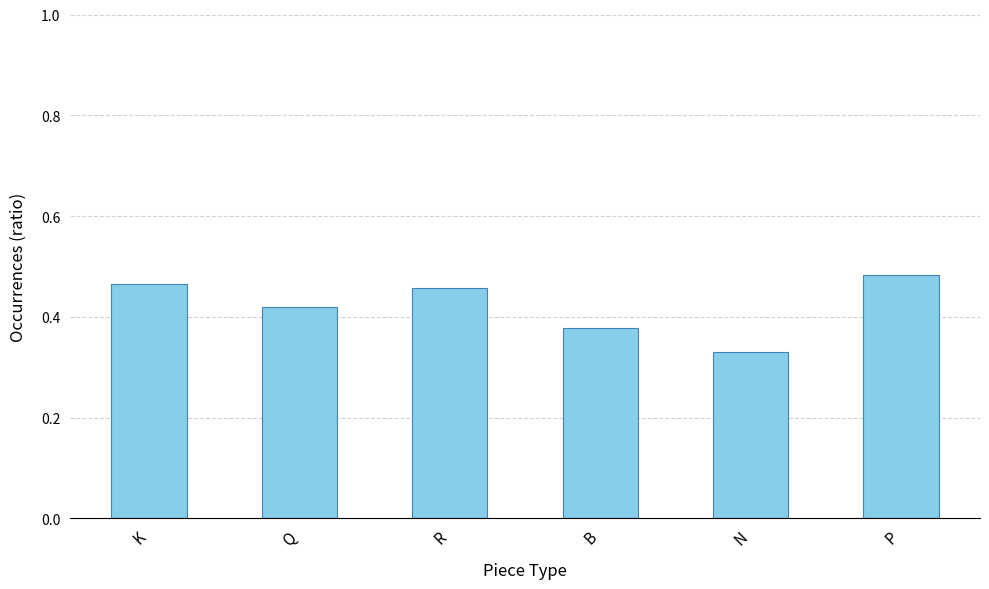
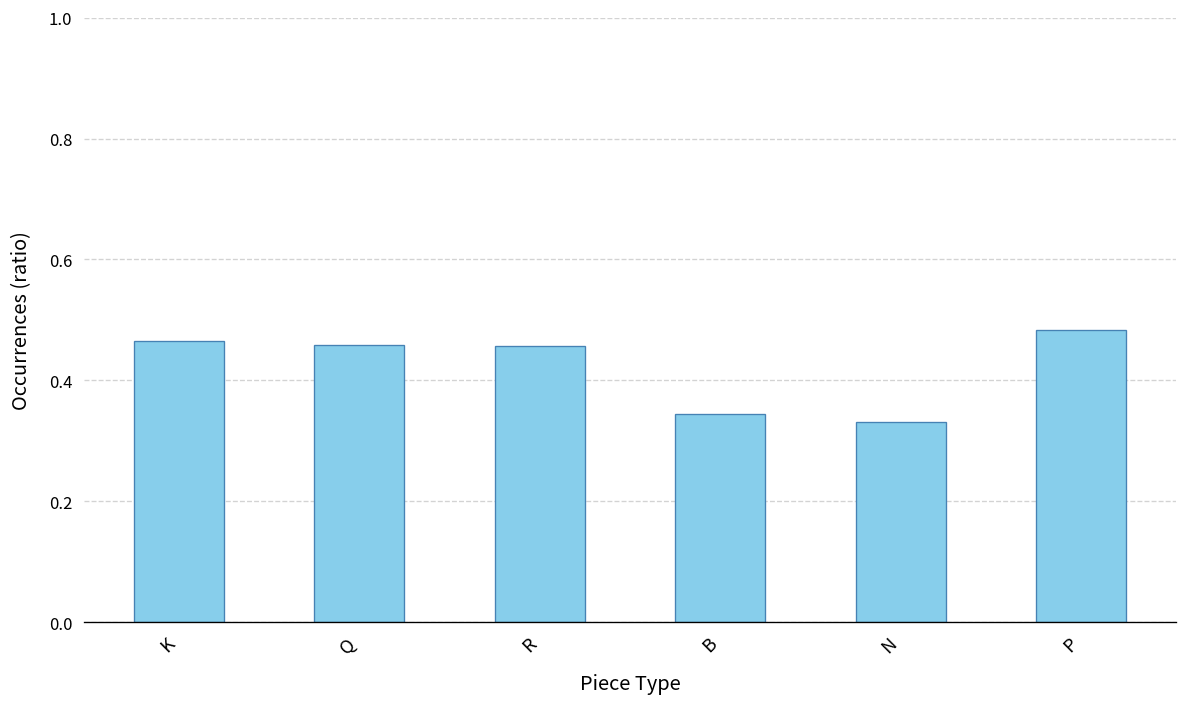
  {
    "K": 0.47,
-   "Q": 0.42,
+   "Q": 0.46,
    "R": 0.46,
-   "B": 0.38,
+   "B": 0.34,
    "N": 0.33,
    "P": 0.48
  }
